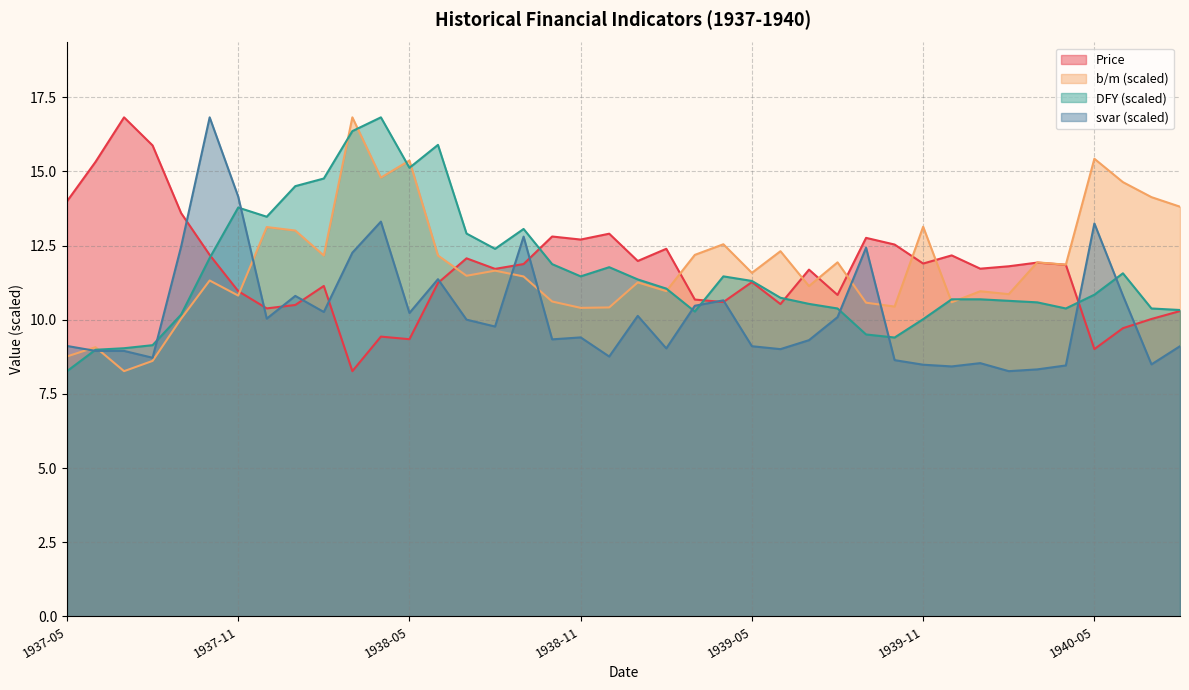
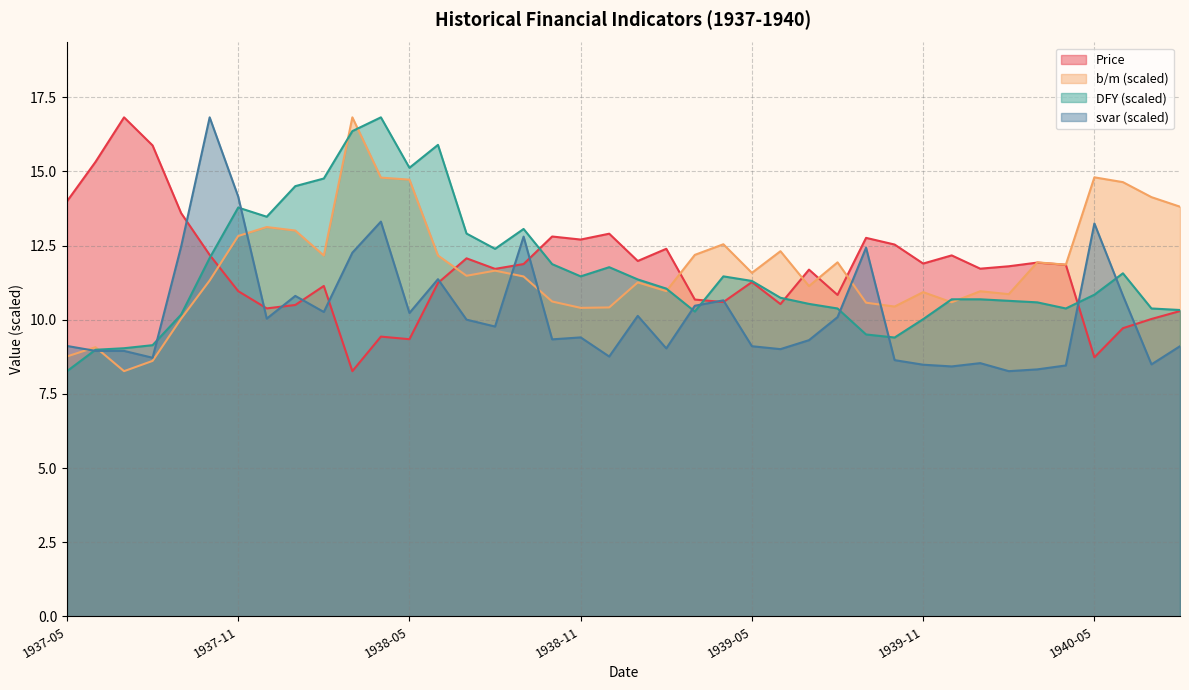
  {
    "Price": {
      "1937-05": 14.0,
      "1937-11": 11.0,
      "1938-05": 9.3,
      "1938-11": 12.7,
      "1939-11": 11.9,
-     "1940-05": 9.0
+     "1940-05": 8.7
    },
    "b/m (scaled)": {
      "1937-05": 8.8,
-     "1937-11": 10.8,
-     "1938-05": 15.4,
+     "1937-11": 12.8,
+     "1938-05": 14.7,
      "1938-11": 10.4,
      "1939-05": 11.6,
-     "1939-11": 13.1,
-     "1940-05": 15.4
+     "1939-11": 10.9,
+     "1940-05": 14.8
    }
  }
